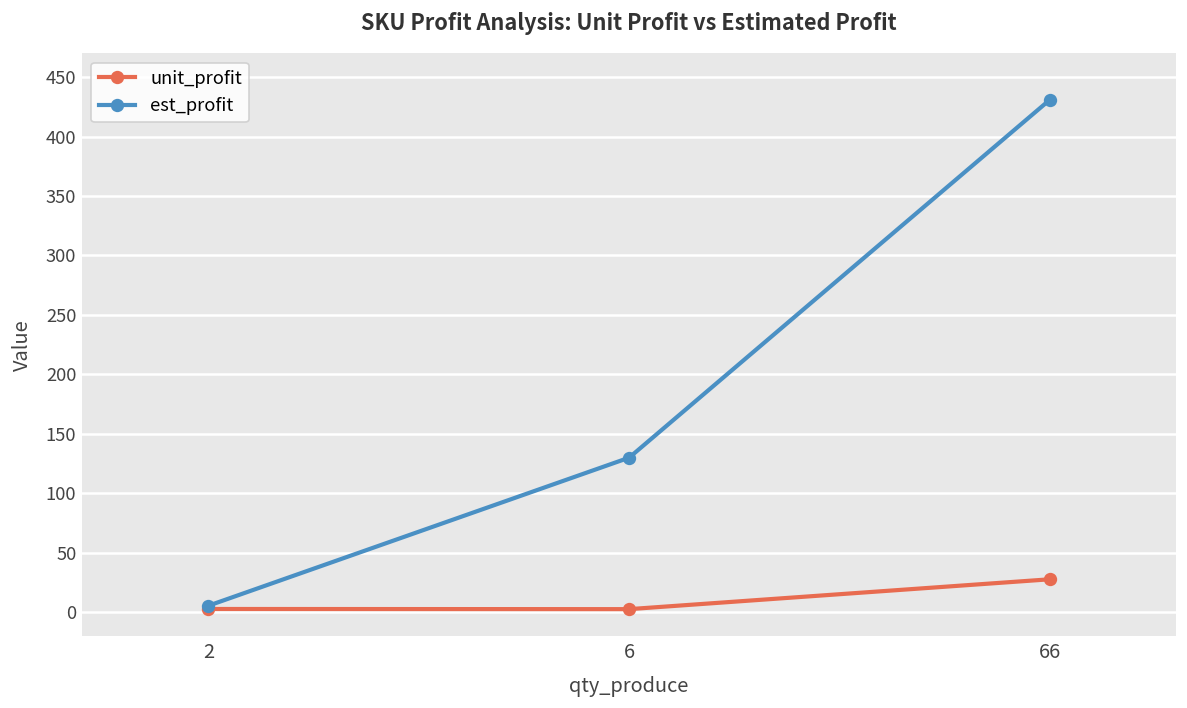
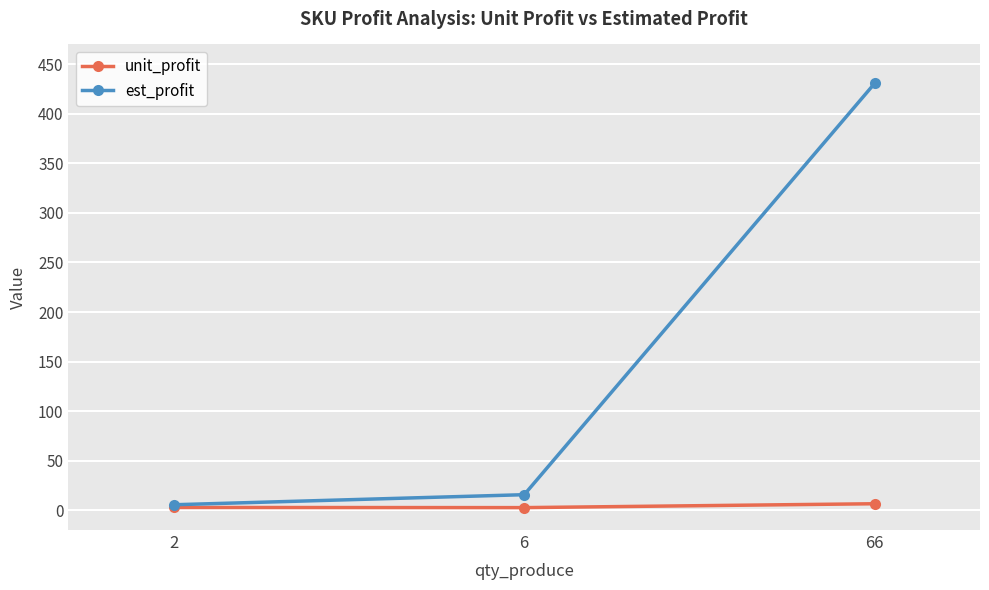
  {
    "unit_profit": {
      "2": 0,
      "6": 0,
-     "66": 30
+     "66": 10
    },
    "est_profit": {
      "2": 10,
-     "6": 130,
+     "6": 20,
      "66": 430
    }
  }
